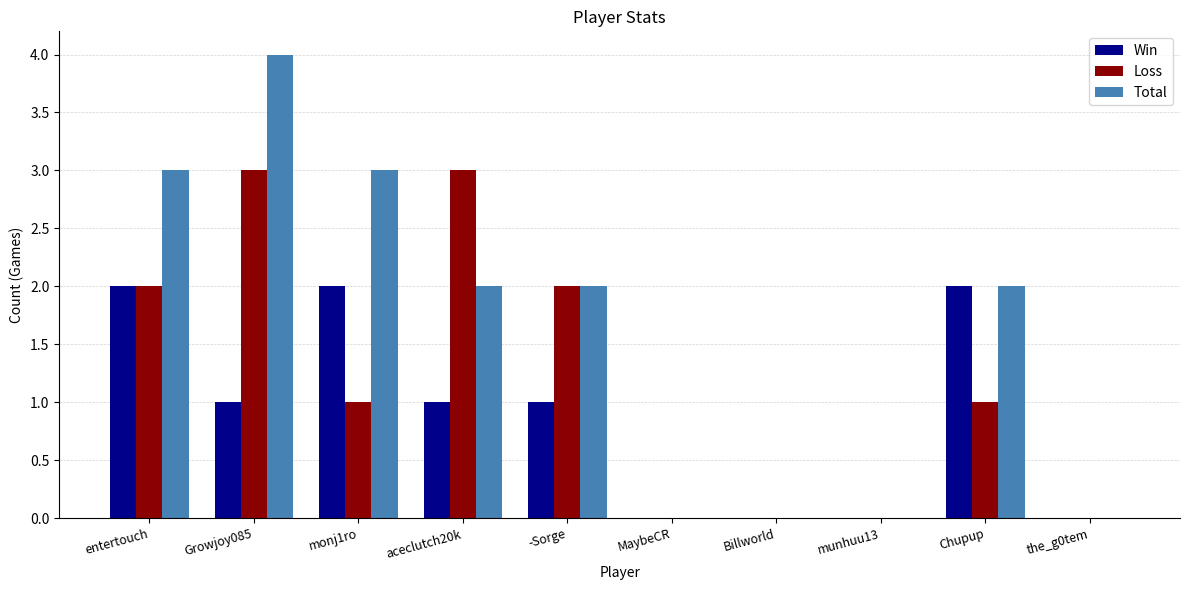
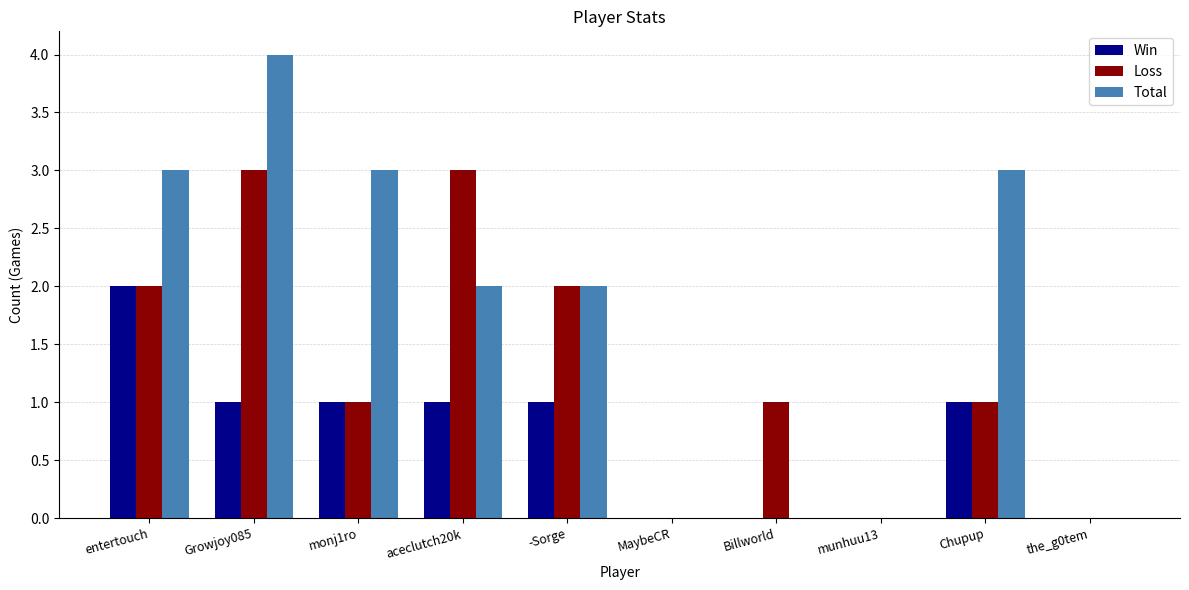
  {
    "Win": {
      "entertouch": 2,
      "Growjoy085": 1,
-     "monj1ro": 2,
+     "monj1ro": 1,
      "aceclutch20k": 1,
      "-Sorge": 1,
      "MaybeCR": 0,
      "Billworld": 0,
      "munhuu13": 0,
-     "Chupup": 2,
+     "Chupup": 1,
      "the_g0tem": 0
    },
    "Loss": {
      "entertouch": 2,
      "Growjoy085": 3,
      "monj1ro": 1,
      "aceclutch20k": 3,
      "-Sorge": 2,
      "MaybeCR": 0,
-     "Billworld": 0,
+     "Billworld": 1,
      "munhuu13": 0,
      "Chupup": 1,
      "the_g0tem": 0
    },
    "Total": {
      "entertouch": 3,
      "Growjoy085": 4,
      "monj1ro": 3,
      "aceclutch20k": 2,
      "-Sorge": 2,
      "MaybeCR": 0,
      "Billworld": 0,
      "munhuu13": 0,
-     "Chupup": 2,
+     "Chupup": 3,
      "the_g0tem": 0
    }
  }
